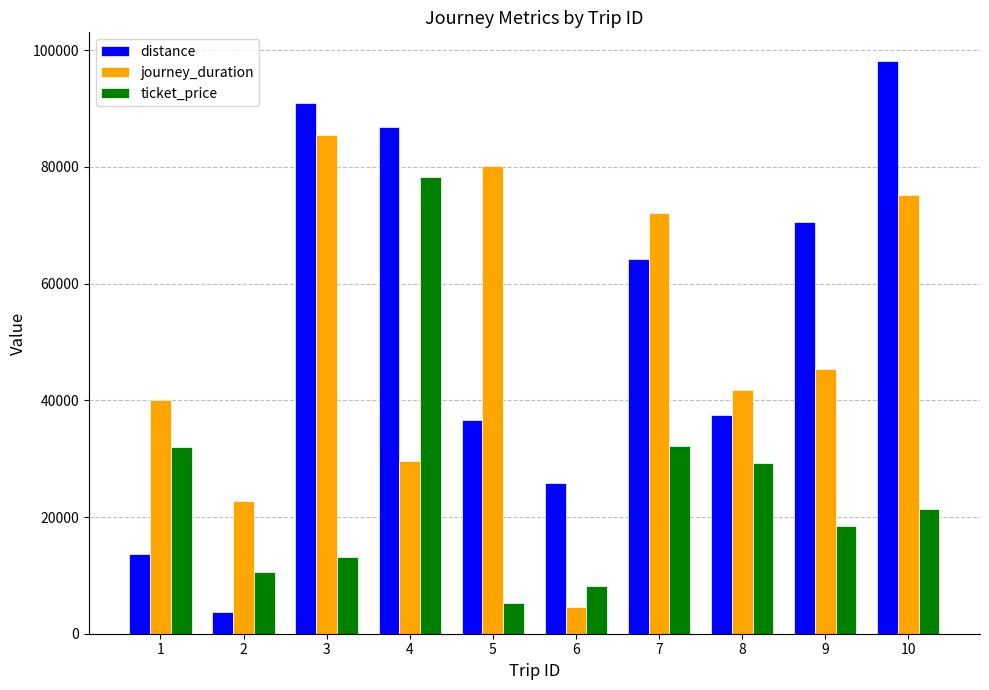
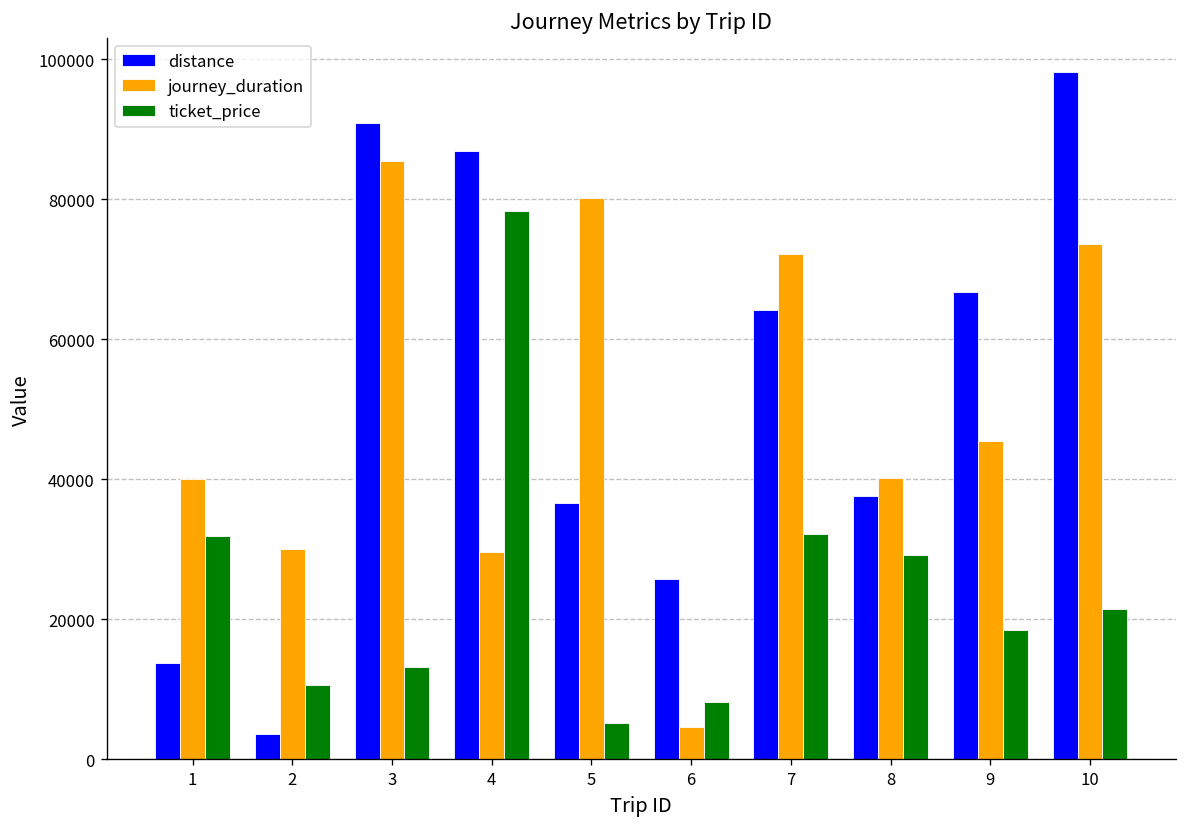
  {
    "distance": {
      "1": 14000,
      "2": 4000,
      "3": 91000,
      "4": 87000,
      "5": 37000,
      "6": 26000,
      "7": 64000,
      "8": 38000,
-     "9": 71000,
+     "9": 67000,
      "10": 98000
    },
    "journey_duration": {
      "1": 40000,
-     "2": 23000,
+     "2": 30000,
      "3": 85000,
      "4": 30000,
      "5": 80000,
      "6": 5000,
      "7": 72000,
-     "8": 42000,
+     "8": 40000,
      "9": 45000,
-     "10": 75000
+     "10": 74000
    },
    "ticket_price": {
      "1": 32000,
      "2": 11000,
      "3": 13000,
      "4": 78000,
      "5": 5000,
      "6": 8000,
      "7": 32000,
      "8": 29000,
      "9": 19000,
      "10": 21000
    }
  }
